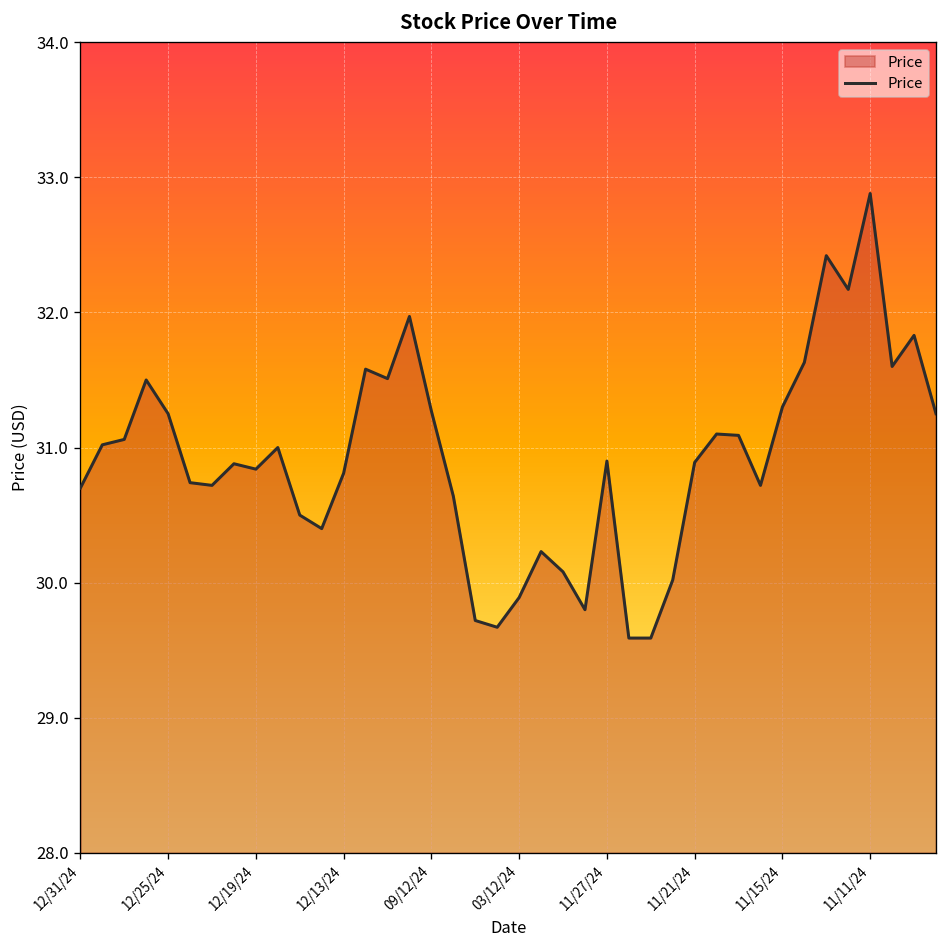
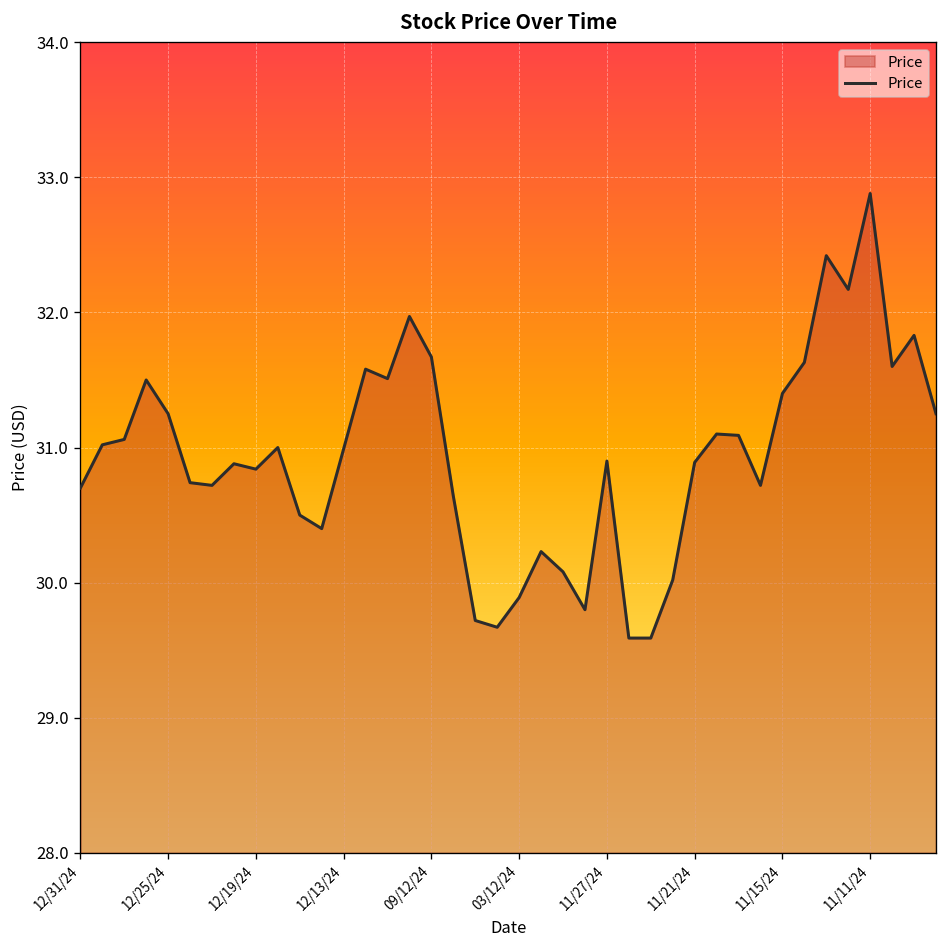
  {
    "12/31/24": 30.70,
    "12/25/24": 31.25,
    "12/19/24": 30.84,
-   "12/13/24": 30.81,
-   "09/12/24": 31.27,
+   "12/13/24": 30.99,
+   "09/12/24": 31.67,
    "03/12/24": 29.89,
    "11/27/24": 30.90,
    "11/21/24": 30.89,
-   "11/15/24": 31.3,
+   "11/15/24": 31.4,
    "11/11/24": 32.88
  }
